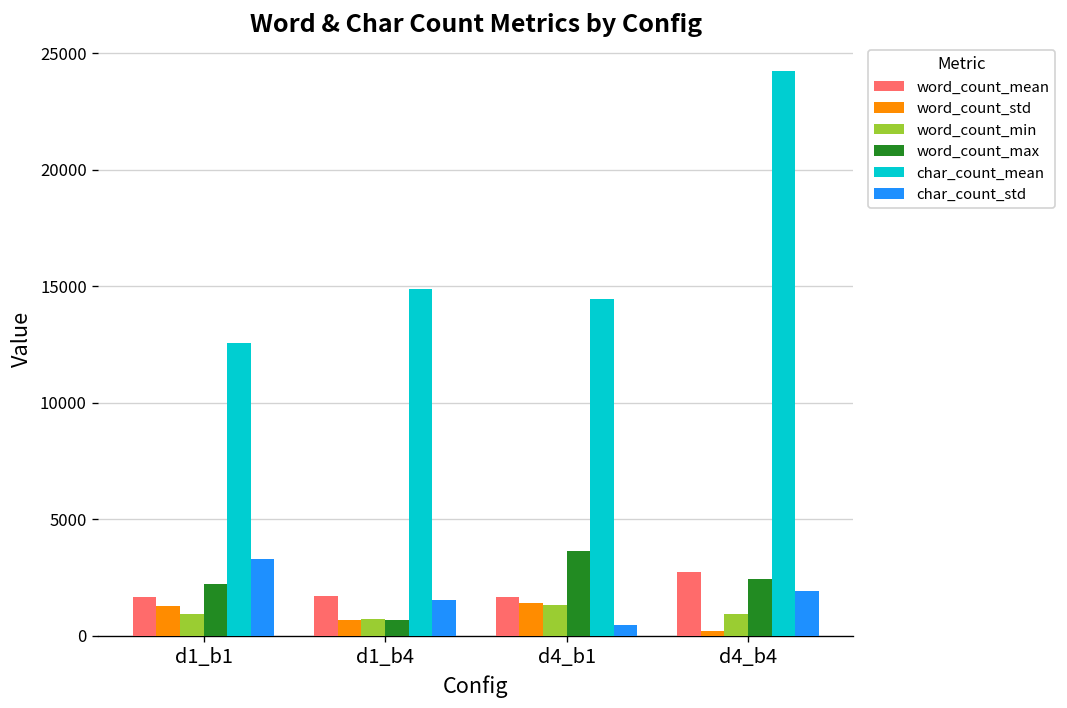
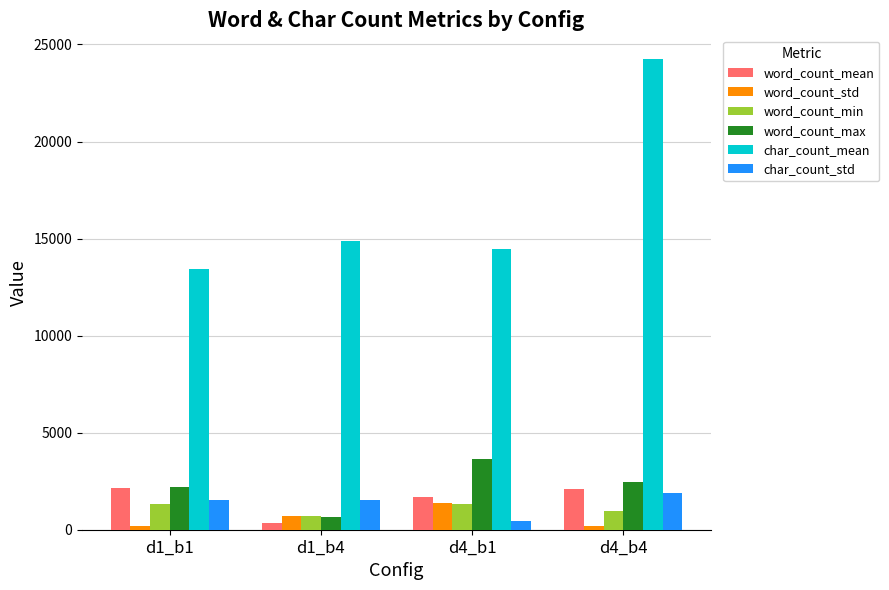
  {
    "word_count_mean": {
-     "d1_b1": 1700,
-     "d1_b4": 1700,
+     "d1_b1": 2100,
+     "d1_b4": 400,
      "d4_b1": 1700,
-     "d4_b4": 2700
+     "d4_b4": 2100
    },
    "word_count_std": {
-     "d1_b1": 1300,
+     "d1_b1": 200,
      "d1_b4": 700,
      "d4_b1": 1400,
      "d4_b4": 200
    },
    "word_count_min": {
-     "d1_b1": 900,
+     "d1_b1": 1300,
      "d1_b4": 700,
      "d4_b1": 1300,
      "d4_b4": 900
    },
    "word_count_max": {
      "d1_b1": 2200,
      "d1_b4": 700,
      "d4_b1": 3600,
      "d4_b4": 2500
    },
    "char_count_mean": {
-     "d1_b1": 12600,
+     "d1_b1": 13400,
      "d1_b4": 14900,
      "d4_b1": 14500,
      "d4_b4": 24300
    },
    "char_count_std": {
-     "d1_b1": 3300,
+     "d1_b1": 1500,
      "d1_b4": 1500,
      "d4_b1": 400,
      "d4_b4": 1900
    }
  }
